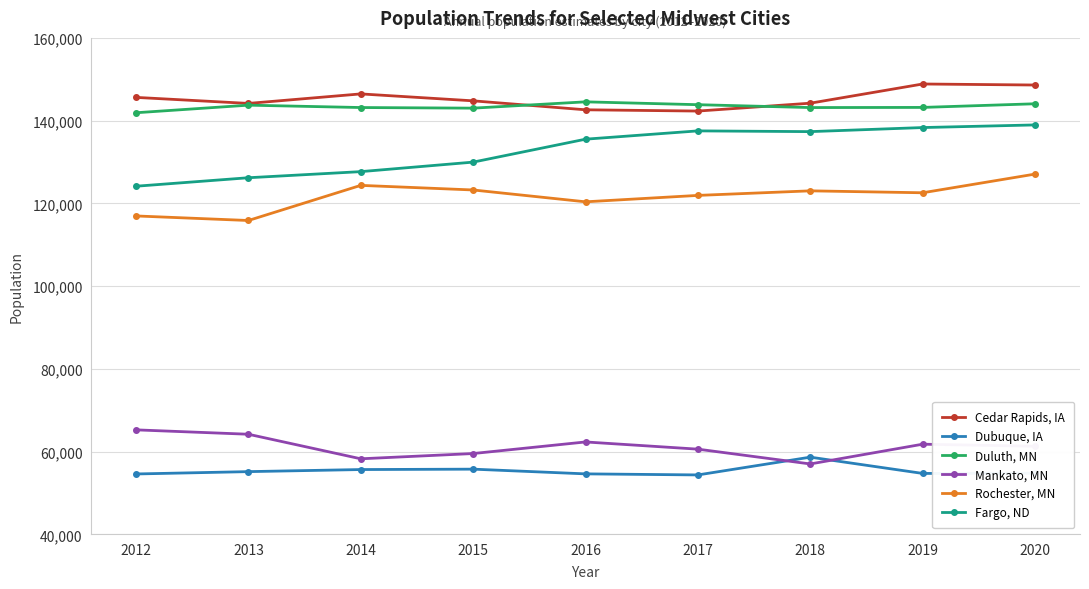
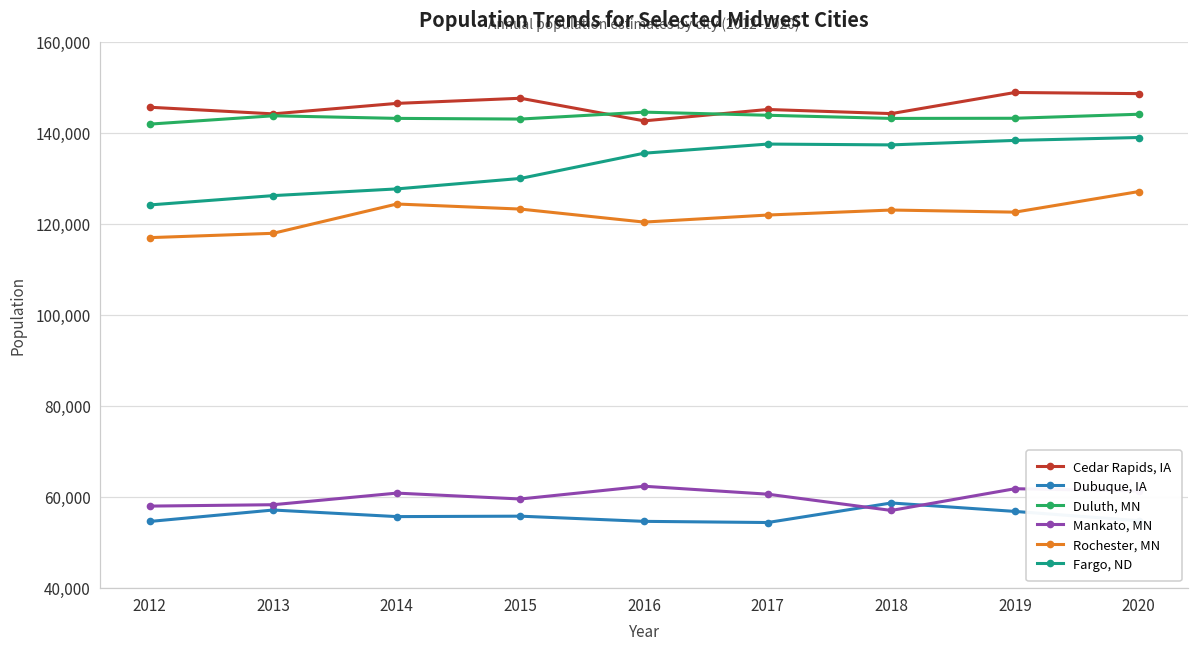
  {
    "Cedar Rapids, IA": {
      "2012": "146,000",
      "2014": "146,000",
-     "2015": "145,000",
+     "2015": "148,000",
      "2016": "143,000",
-     "2017": "142,000",
+     "2017": "145,000",
      "2018": "144,000",
      "2019": "149,000",
      "2020": "149,000"
    },
    "Dubuque, IA": {
      "2012": "55,000",
-     "2013": "55,000",
+     "2013": "57,000",
      "2014": "56,000",
      "2015": "56,000",
      "2016": "55,000",
      "2017": "54,000",
      "2018": "59,000",
-     "2019": "55,000"
+     "2019": "57,000"
    },
    "Mankato, MN": {
-     "2012": "65,000",
-     "2013": "64,000",
-     "2014": "58,000",
+     "2012": "58,000",
+     "2013": "58,000",
+     "2014": "61,000",
      "2015": "60,000",
      "2016": "62,000",
      "2017": "61,000",
      "2018": "57,000",
      "2019": "62,000"
    },
    "Rochester, MN": {
      "2012": "117,000",
-     "2013": "116,000",
+     "2013": "118,000",
      "2014": "124,000",
      "2015": "123,000",
      "2016": "120,000",
      "2017": "122,000",
      "2018": "123,000",
      "2019": "123,000",
      "2020": "127,000"
    }
  }
